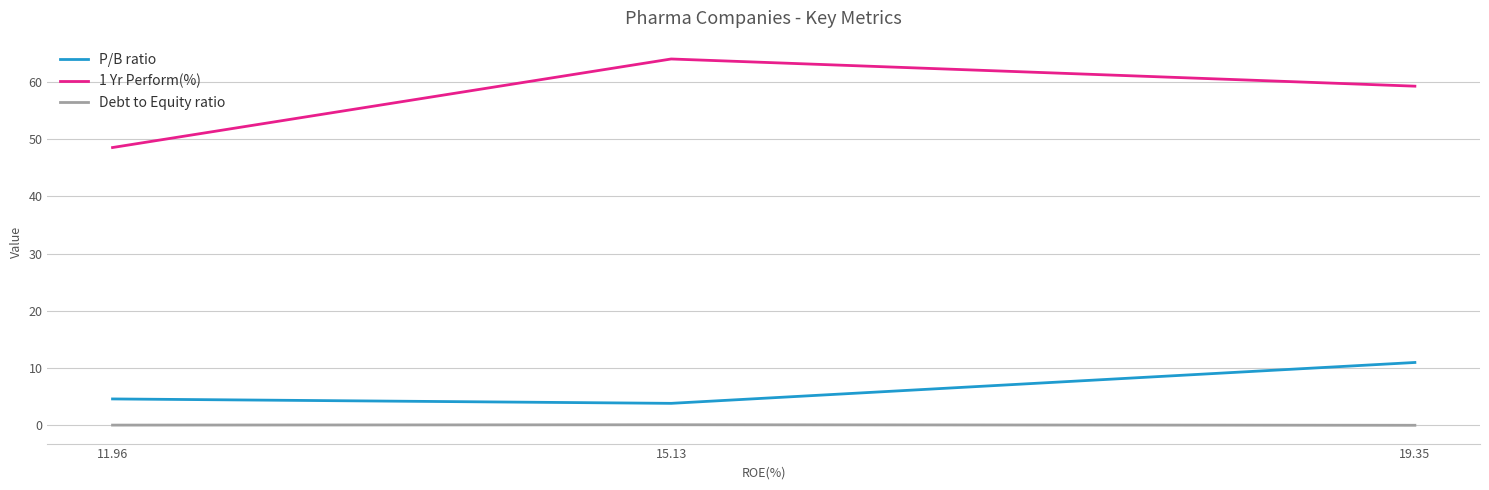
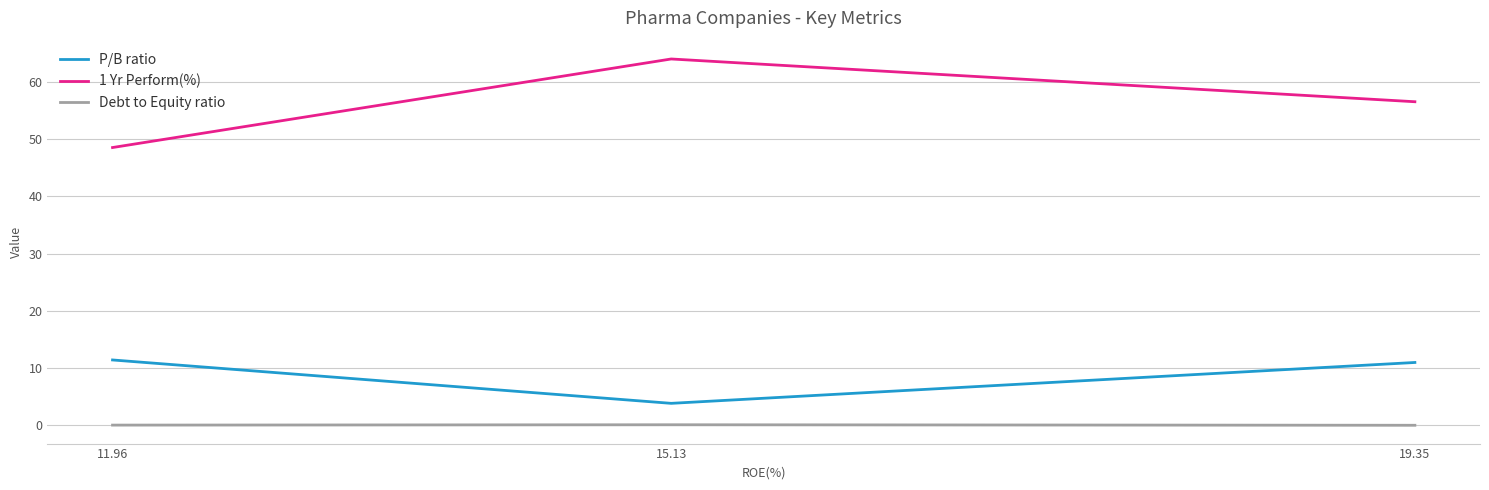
  {
    "P/B ratio": {
-     "11.96": 5,
+     "11.96": 11,
      "15.13": 4,
      "19.35": 11
    },
    "1 Yr Perform(%)": {
      "11.96": 49,
      "15.13": 64,
-     "19.35": 59
+     "19.35": 57
    },
    "Debt to Equity ratio": {
      "11.96": 0,
      "15.13": 0,
      "19.35": 0
    }
  }
